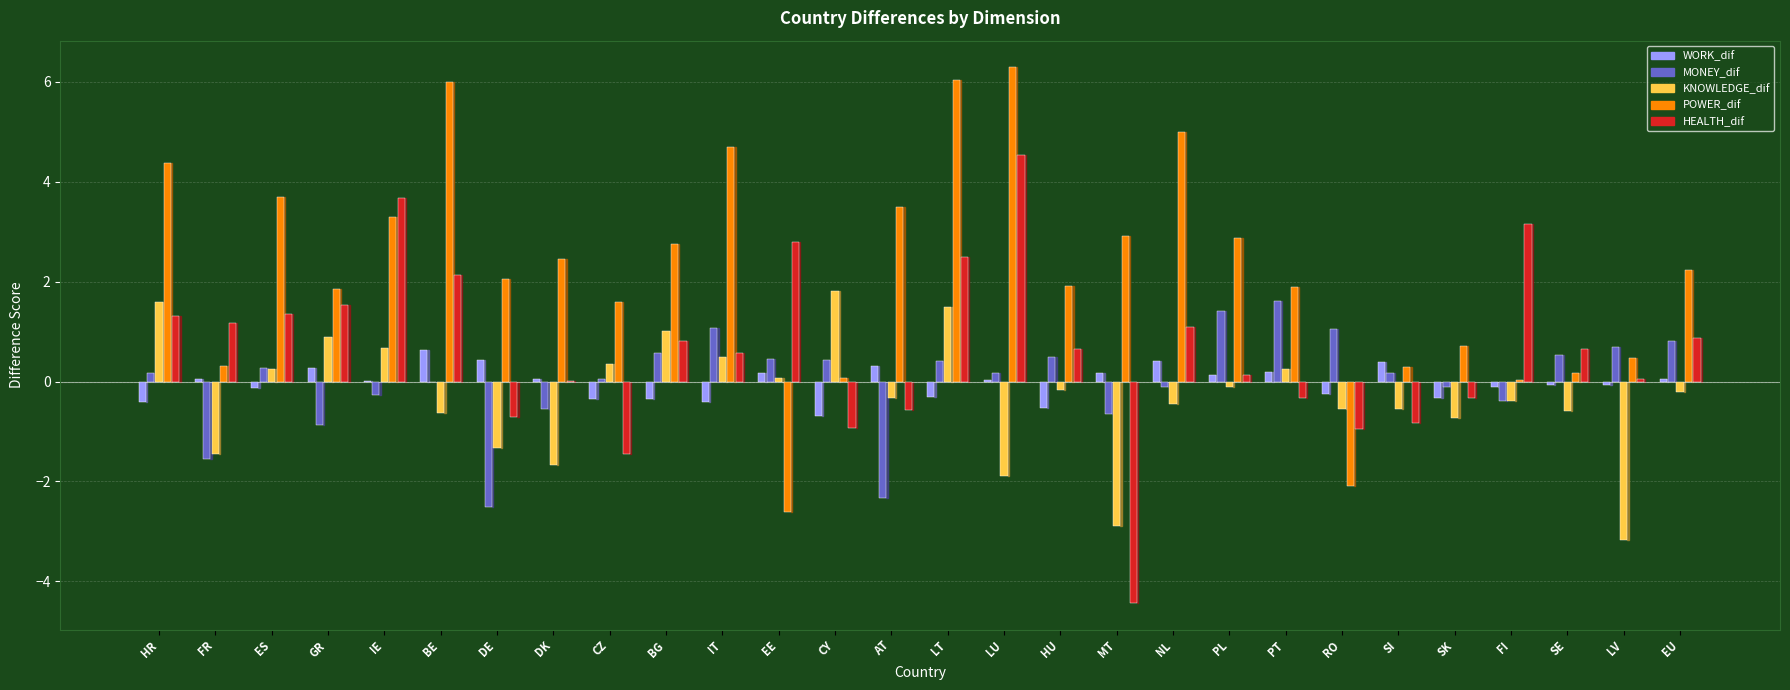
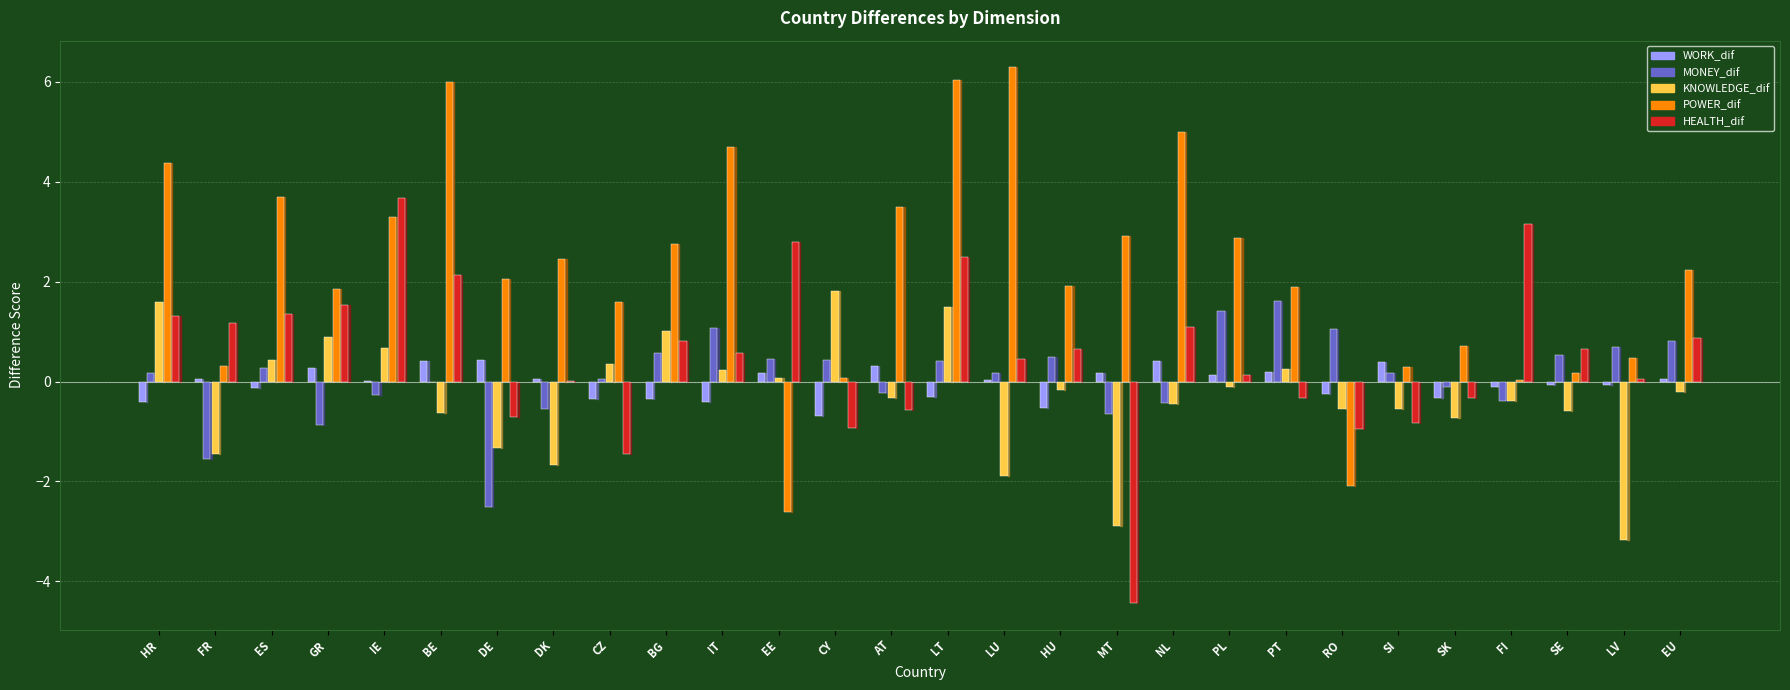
  {
    "WORK_dif": {
      "HR": -0.4,
      "ES": -0.1,
      "GR": 0.3,
-     "BE": 0.6,
+     "BE": 0.4,
      "DE": 0.4,
      "DK": 0.1,
      "CZ": -0.4,
      "BG": -0.4,
      "IT": -0.4,
      "EE": 0.2,
      "CY": -0.7,
      "AT": 0.3,
      "LT": -0.3,
      "HU": -0.5,
      "MT": 0.2,
      "NL": 0.4,
      "PL": 0.1,
      "PT": 0.2,
      "RO": -0.2,
      "SI": 0.4,
      "SK": -0.3,
      "FI": -0.1,
      "SE": -0.1,
      "LV": -0.1
    },
    "MONEY_dif": {
      "HR": 0.2,
      "FR": -1.6,
      "ES": 0.3,
      "GR": -0.9,
      "IE": -0.3,
      "DE": -2.5,
      "DK": -0.6,
      "CZ": 0.1,
      "BG": 0.6,
      "IT": 1.1,
      "EE": 0.4,
      "CY": 0.4,
-     "AT": -2.3,
+     "AT": -0.2,
      "LT": 0.4,
      "LU": 0.2,
      "HU": 0.5,
      "MT": -0.6,
-     "NL": -0.1,
+     "NL": -0.4,
      "PL": 1.4,
      "PT": 1.6,
      "RO": 1.1,
      "SI": 0.2,
      "SK": -0.1,
      "FI": -0.4,
      "SE": 0.5,
      "LV": 0.7,
      "EU": 0.8
    },
    "KNOWLEDGE_dif": {
      "HR": 1.6,
      "FR": -1.4,
-     "ES": 0.2,
+     "ES": 0.4,
      "GR": 0.9,
      "IE": 0.7,
      "BE": -0.6,
      "DE": -1.3,
      "DK": -1.7,
      "CZ": 0.4,
      "BG": 1.0,
-     "IT": 0.5,
+     "IT": 0.2,
      "EE": 0.1,
      "CY": 1.8,
      "AT": -0.3,
      "LT": 1.5,
      "LU": -1.9,
      "HU": -0.2,
      "MT": -2.9,
      "NL": -0.4,
      "PL": -0.1,
      "PT": 0.2,
      "RO": -0.6,
      "SI": -0.6,
      "SK": -0.7,
      "FI": -0.4,
      "SE": -0.6,
      "LV": -3.2,
      "EU": -0.2
    },
    "POWER_dif": {
      "HR": 4.4,
      "FR": 0.3,
      "ES": 3.7,
      "GR": 1.9,
      "IE": 3.3,
      "BE": 6.0,
      "DE": 2.0,
      "DK": 2.5,
      "CZ": 1.6,
      "BG": 2.8,
      "IT": 4.7,
      "EE": -2.6,
      "CY": 0.1,
      "AT": 3.5,
      "LT": 6.0,
      "LU": 6.3,
      "HU": 1.9,
      "MT": 2.9,
      "NL": 5.0,
      "PL": 2.9,
      "PT": 1.9,
      "RO": -2.1,
      "SI": 0.3,
      "SK": 0.7,
      "SE": 0.2,
      "LV": 0.5,
      "EU": 2.2
    },
    "HEALTH_dif": {
      "HR": 1.3,
      "FR": 1.2,
      "ES": 1.4,
      "GR": 1.5,
      "IE": 3.7,
      "BE": 2.1,
      "DE": -0.7,
      "CZ": -1.5,
      "BG": 0.8,
      "IT": 0.6,
      "EE": 2.8,
      "CY": -0.9,
      "AT": -0.6,
      "LT": 2.5,
-     "LU": 4.5,
+     "LU": 0.4,
      "HU": 0.7,
      "MT": -4.4,
      "NL": 1.1,
      "PL": 0.1,
      "PT": -0.3,
      "RO": -0.9,
      "SI": -0.8,
      "SK": -0.3,
      "FI": 3.1,
      "SE": 0.7,
      "EU": 0.9
    }
  }
